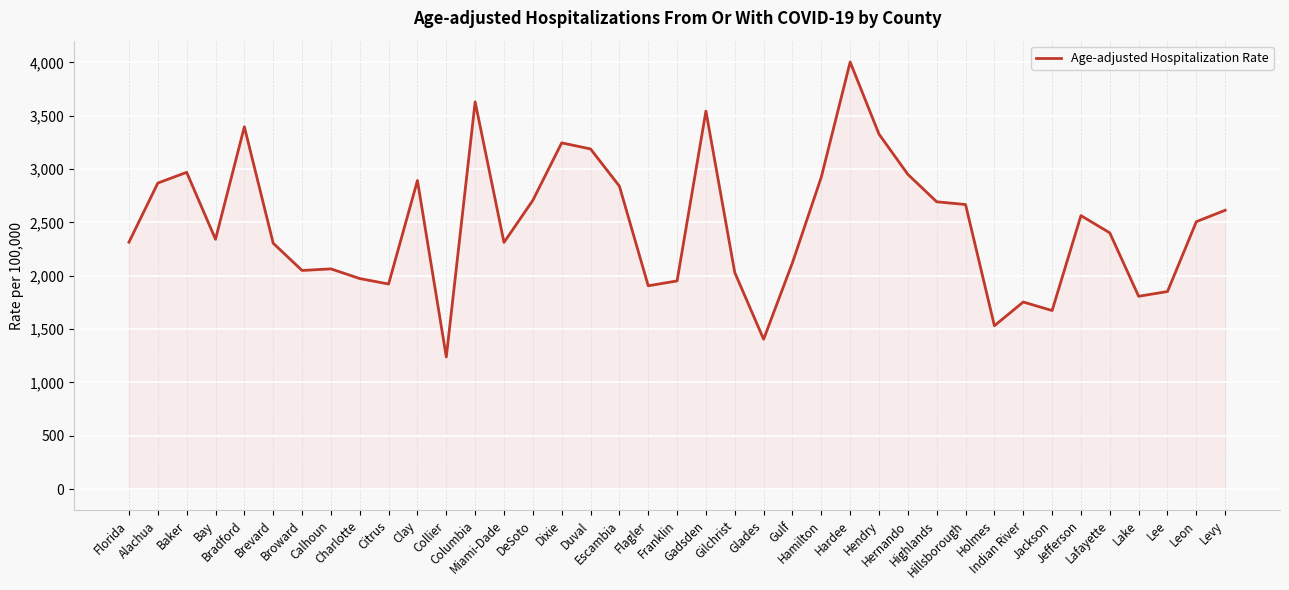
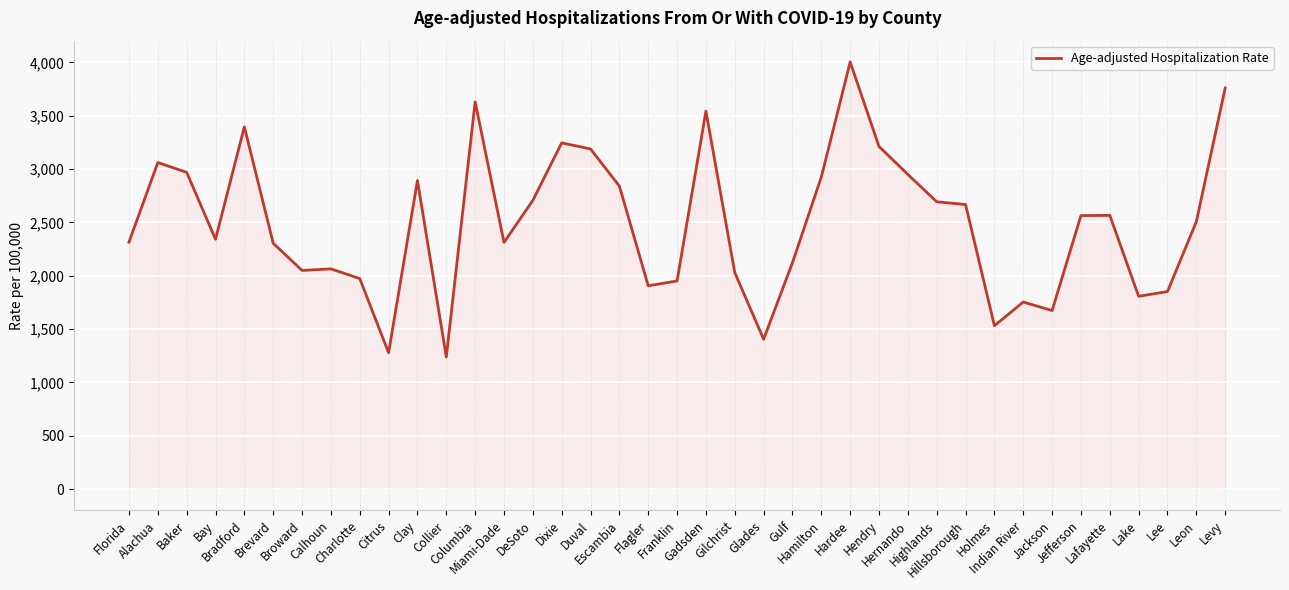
  {
    "Florida": "2,310",
-   "Alachua": "2,870",
+   "Alachua": "3,060",
    "Baker": "2,970",
    "Bay": "2,340",
    "Bradford": "3,400",
    "Brevard": "2,300",
    "Broward": "2,050",
    "Calhoun": "2,060",
    "Charlotte": "1,970",
-   "Citrus": "1,920",
+   "Citrus": "1,280",
    "Clay": "2,890",
    "Collier": "1,240",
    "Columbia": "3,630",
    "Miami-Dade": "2,310",
    "DeSoto": "2,710",
    "Dixie": "3,250",
    "Duval": "3,190",
    "Escambia": "2,840",
    "Flagler": "1,910",
    "Franklin": "1,950",
    "Gadsden": "3,540",
    "Gilchrist": "2,030",
    "Glades": "1,400",
    "Gulf": "2,120",
    "Hamilton": "2,920",
    "Hardee": "4,000",
-   "Hendry": "3,330",
+   "Hendry": "3,210",
    "Hernando": "2,950",
    "Highlands": "2,690",
    "Hillsborough": "2,670",
    "Holmes": "1,530",
    "Indian River": "1,750",
    "Jackson": "1,670",
    "Jefferson": "2,560",
-   "Lafayette": "2,400",
+   "Lafayette": "2,570",
    "Lake": "1,810",
    "Lee": "1,850",
    "Leon": "2,510",
-   "Levy": "2,610"
+   "Levy": "3,760"
  }
